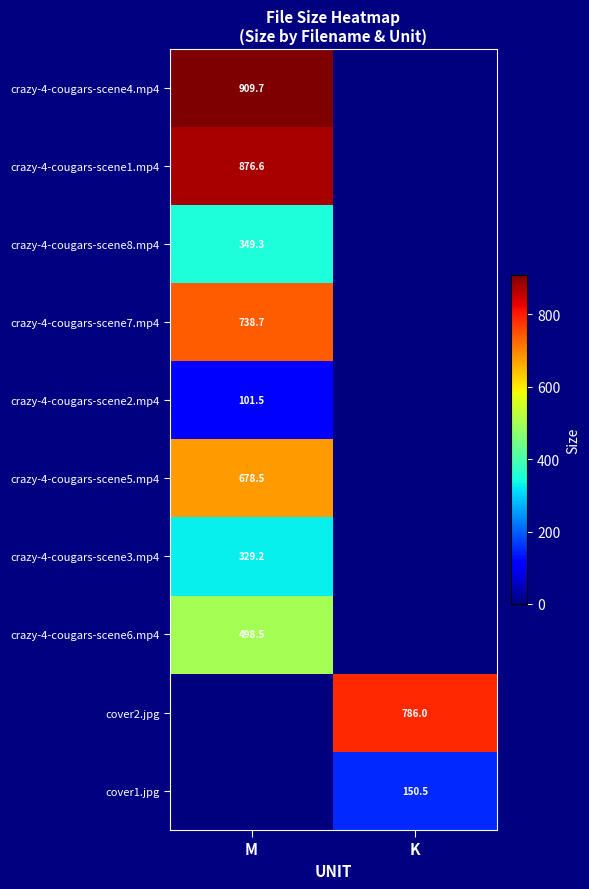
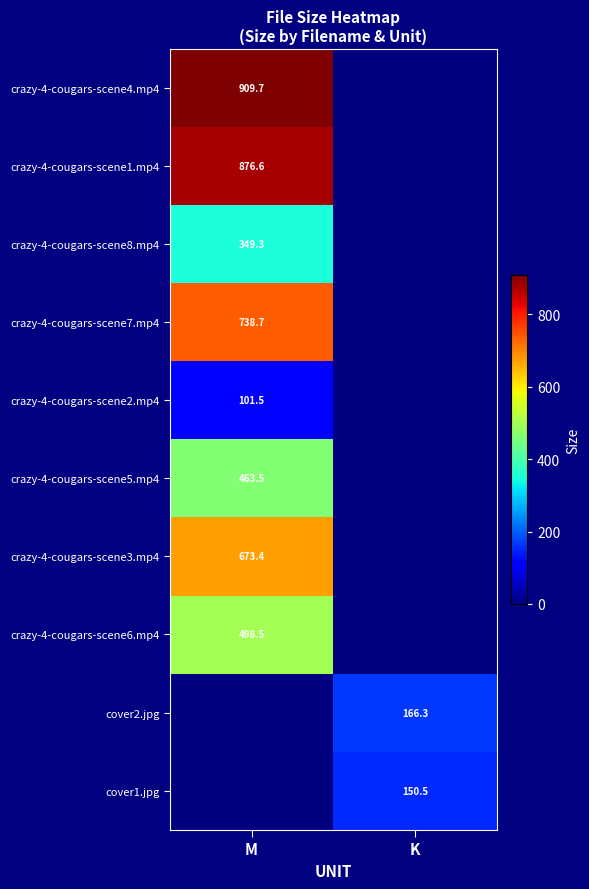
  {
    "crazy-4-cougars-scene4.mp4": {
      "M": 909.7
    },
    "crazy-4-cougars-scene1.mp4": {
      "M": 876.6
    },
    "crazy-4-cougars-scene8.mp4": {
      "M": 349.3
    },
    "crazy-4-cougars-scene7.mp4": {
      "M": 738.7
    },
    "crazy-4-cougars-scene2.mp4": {
      "M": 101.5
    },
    "crazy-4-cougars-scene5.mp4": {
-     "M": 678.5
+     "M": 463.5
    },
    "crazy-4-cougars-scene3.mp4": {
-     "M": 329.2
+     "M": 673.4
    },
    "crazy-4-cougars-scene6.mp4": {
      "M": 498.5
    },
    "cover2.jpg": {
-     "K": 786.0
+     "K": 166.3
    },
    "cover1.jpg": {
      "K": 150.5
    }
  }
